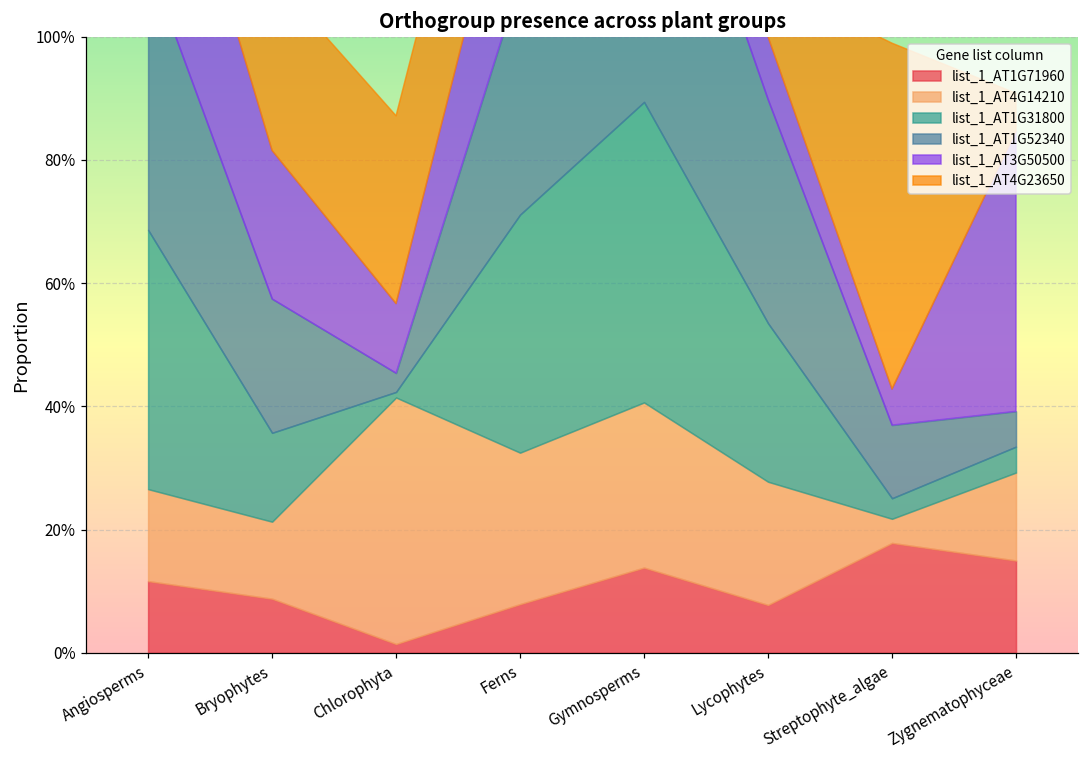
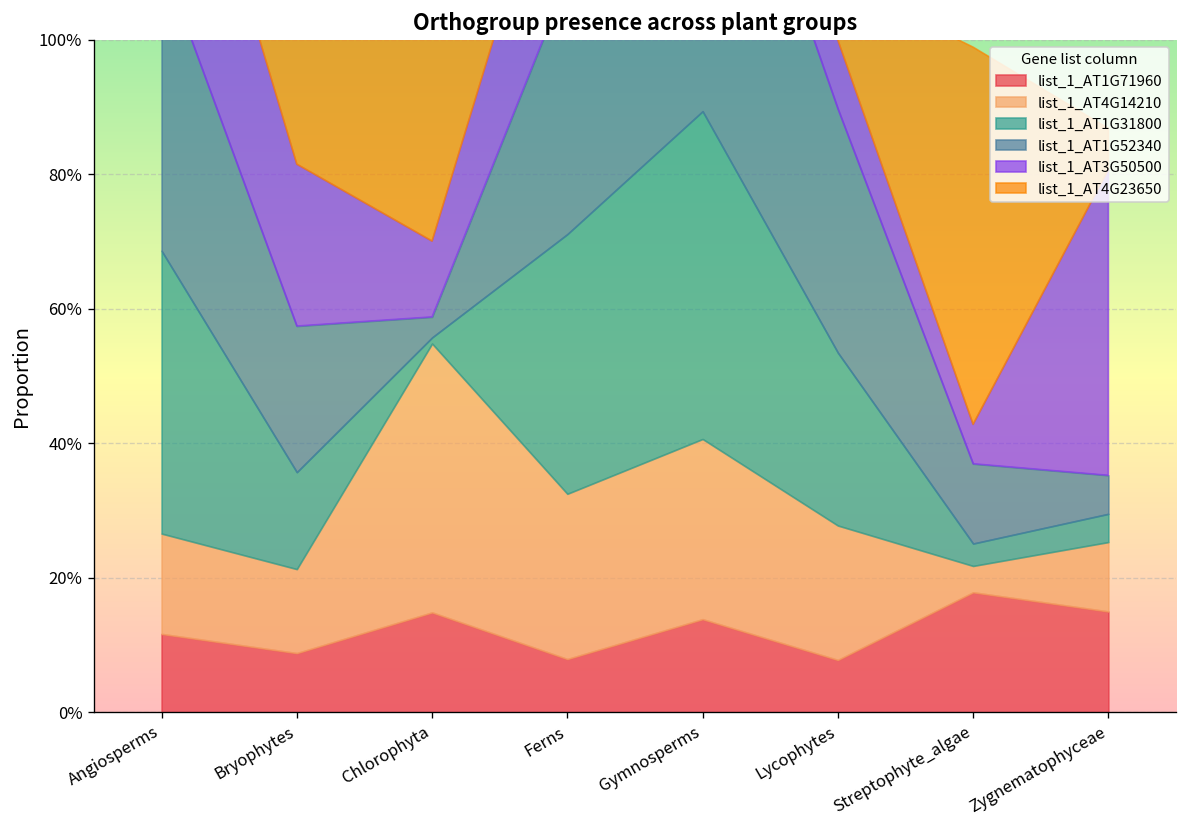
  {
    "list_1_AT1G71960": {
      "Angiosperms": "12%",
      "Bryophytes": "9%",
-     "Chlorophyta": "1%",
+     "Chlorophyta": "15%",
      "Ferns": "8%",
      "Gymnosperms": "14%",
      "Lycophytes": "8%",
      "Streptophyte_algae": "18%",
      "Zygnematophyceae": "15%"
    },
    "list_1_AT4G14210": {
      "Angiosperms": "15%",
      "Bryophytes": "13%",
      "Chlorophyta": "40%",
      "Ferns": "25%",
      "Gymnosperms": "27%",
      "Lycophytes": "20%",
      "Streptophyte_algae": "4%",
-     "Zygnematophyceae": "14%"
+     "Zygnematophyceae": "10%"
    },
    "list_1_AT3G50500": {
      "Bryophytes": "24%",
      "Chlorophyta": "11%",
      "Lycophytes": "10%",
      "Streptophyte_algae": "6%"
    },
    "list_1_AT4G23650": {
      "Streptophyte_algae": "56%"
    }
  }
